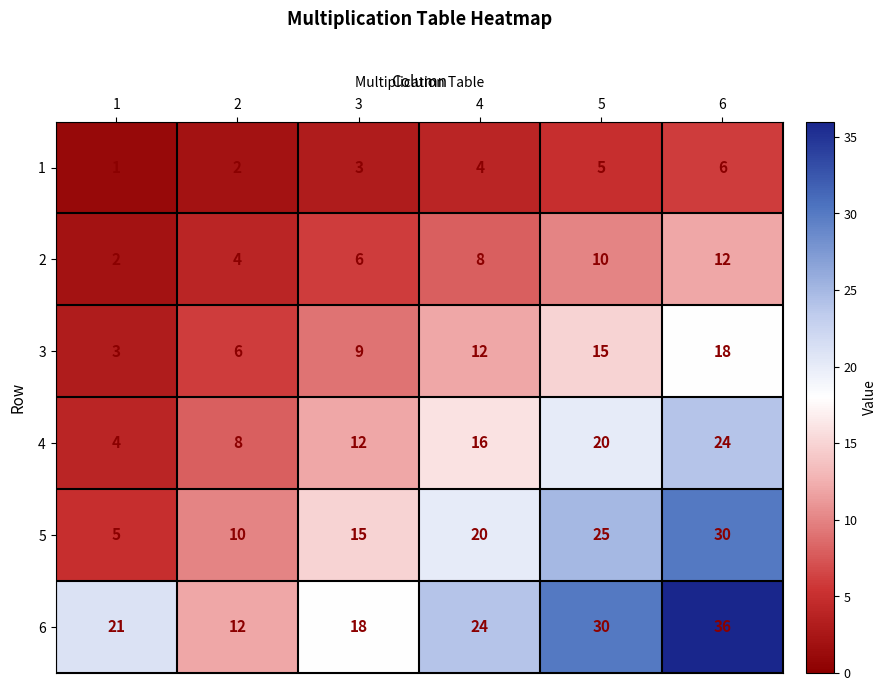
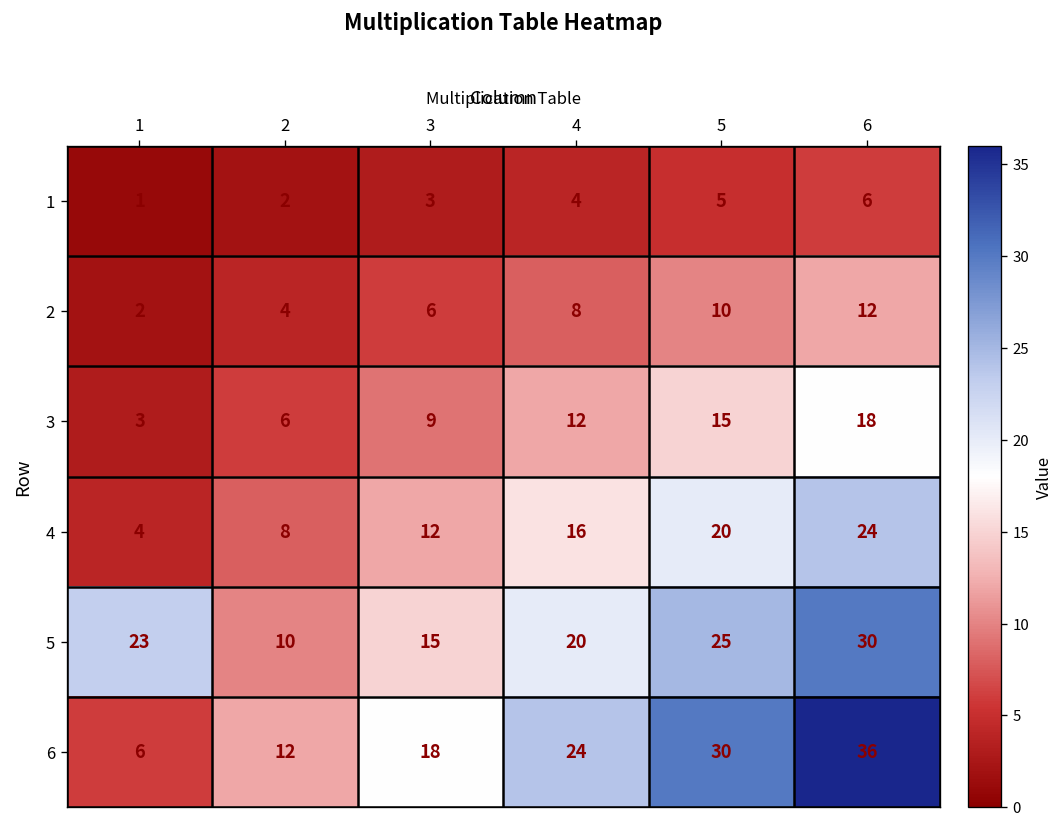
  {
    "1": {
      "5": 5,
      "6": 6
    },
    "2": {
      "3": 6,
      "4": 8,
      "5": 10,
      "6": 12
    },
    "3": {
      "2": 6,
      "3": 9,
      "4": 12,
      "5": 15,
      "6": 18
    },
    "4": {
      "2": 8,
      "3": 12,
      "4": 16,
      "5": 20,
      "6": 24
    },
    "5": {
-     "1": 5,
+     "1": 23,
      "2": 10,
      "3": 15,
      "4": 20,
      "5": 25,
      "6": 30
    },
    "6": {
-     "1": 21,
+     "1": 6,
      "2": 12,
      "3": 18,
      "4": 24,
      "5": 30,
      "6": 36
    }
  }
